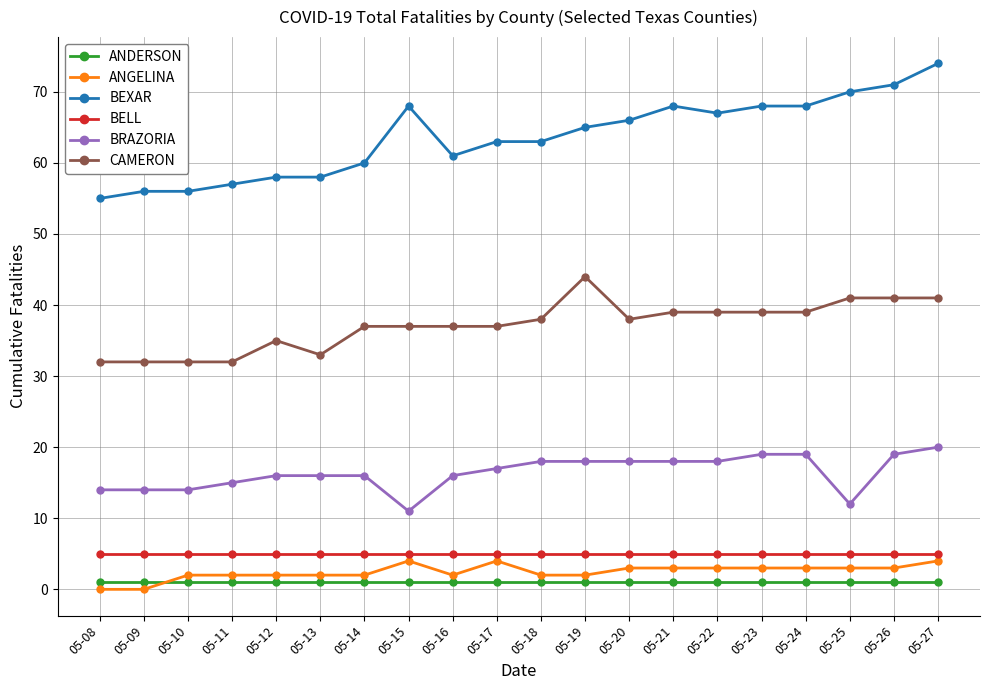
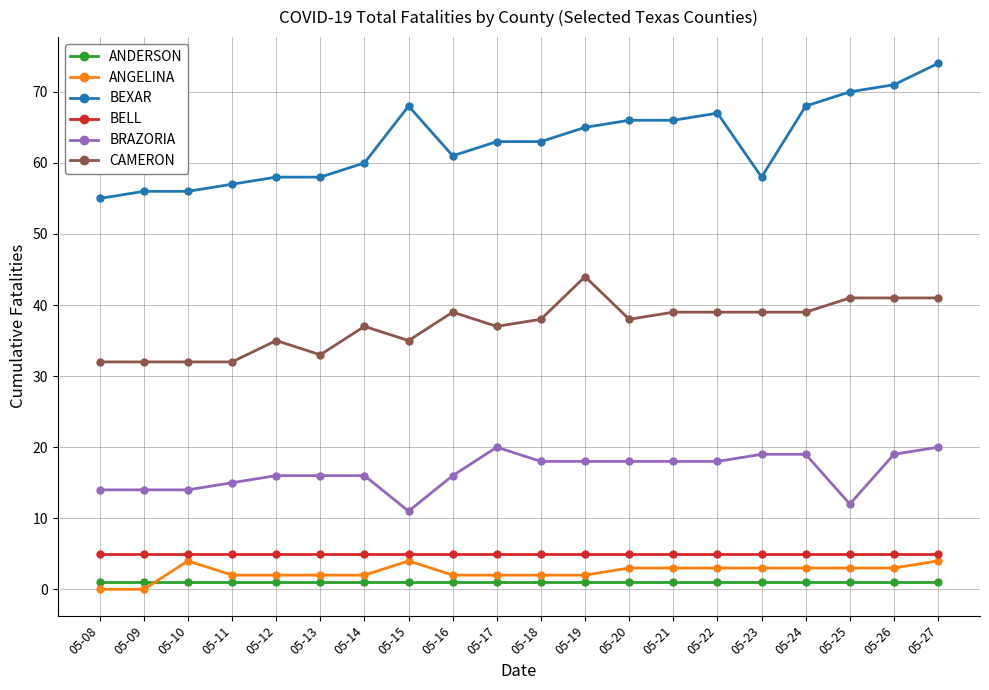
  {
    "ANDERSON": {
      "05-08": 1,
      "05-09": 1,
      "05-10": 1,
      "05-11": 1,
      "05-12": 1,
      "05-13": 1,
      "05-14": 1,
      "05-15": 1,
      "05-16": 1,
      "05-17": 1,
      "05-18": 1,
      "05-19": 1,
      "05-20": 1,
      "05-21": 1,
      "05-22": 1,
      "05-23": 1,
      "05-24": 1,
      "05-25": 1,
      "05-26": 1,
      "05-27": 1
    },
    "ANGELINA": {
      "05-08": 0,
      "05-09": 0,
-     "05-10": 2,
+     "05-10": 4,
      "05-11": 2,
      "05-12": 2,
      "05-13": 2,
      "05-14": 2,
      "05-15": 4,
      "05-16": 2,
-     "05-17": 4,
+     "05-17": 2,
      "05-18": 2,
      "05-19": 2,
      "05-20": 3,
      "05-21": 3,
      "05-22": 3,
      "05-23": 3,
      "05-24": 3,
      "05-25": 3,
      "05-26": 3,
      "05-27": 4
    },
    "BEXAR": {
      "05-08": 55,
      "05-09": 56,
      "05-10": 56,
      "05-11": 57,
      "05-12": 58,
      "05-13": 58,
      "05-14": 60,
      "05-15": 68,
      "05-16": 61,
      "05-17": 63,
      "05-18": 63,
      "05-19": 65,
      "05-20": 66,
-     "05-21": 68,
+     "05-21": 66,
      "05-22": 67,
-     "05-23": 68,
+     "05-23": 58,
      "05-24": 68,
      "05-25": 70,
      "05-26": 71,
      "05-27": 74
    },
    "BELL": {
      "05-08": 5,
      "05-09": 5,
      "05-10": 5,
      "05-11": 5,
      "05-12": 5,
      "05-13": 5,
      "05-14": 5,
      "05-15": 5,
      "05-16": 5,
      "05-17": 5,
      "05-18": 5,
      "05-19": 5,
      "05-20": 5,
      "05-21": 5,
      "05-22": 5,
      "05-23": 5,
      "05-24": 5,
      "05-25": 5,
      "05-26": 5,
      "05-27": 5
    },
    "BRAZORIA": {
      "05-08": 14,
      "05-09": 14,
      "05-10": 14,
      "05-11": 15,
      "05-12": 16,
      "05-13": 16,
      "05-14": 16,
      "05-15": 11,
      "05-16": 16,
-     "05-17": 17,
+     "05-17": 20,
      "05-18": 18,
      "05-19": 18,
      "05-20": 18,
      "05-21": 18,
      "05-22": 18,
      "05-23": 19,
      "05-24": 19,
      "05-25": 12,
      "05-26": 19,
      "05-27": 20
    },
    "CAMERON": {
      "05-08": 32,
      "05-09": 32,
      "05-10": 32,
      "05-11": 32,
      "05-12": 35,
      "05-13": 33,
      "05-14": 37,
-     "05-15": 37,
-     "05-16": 37,
+     "05-15": 35,
+     "05-16": 39,
      "05-17": 37,
      "05-18": 38,
      "05-19": 44,
      "05-20": 38,
      "05-21": 39,
      "05-22": 39,
      "05-23": 39,
      "05-24": 39,
      "05-25": 41,
      "05-26": 41,
      "05-27": 41
    }
  }
